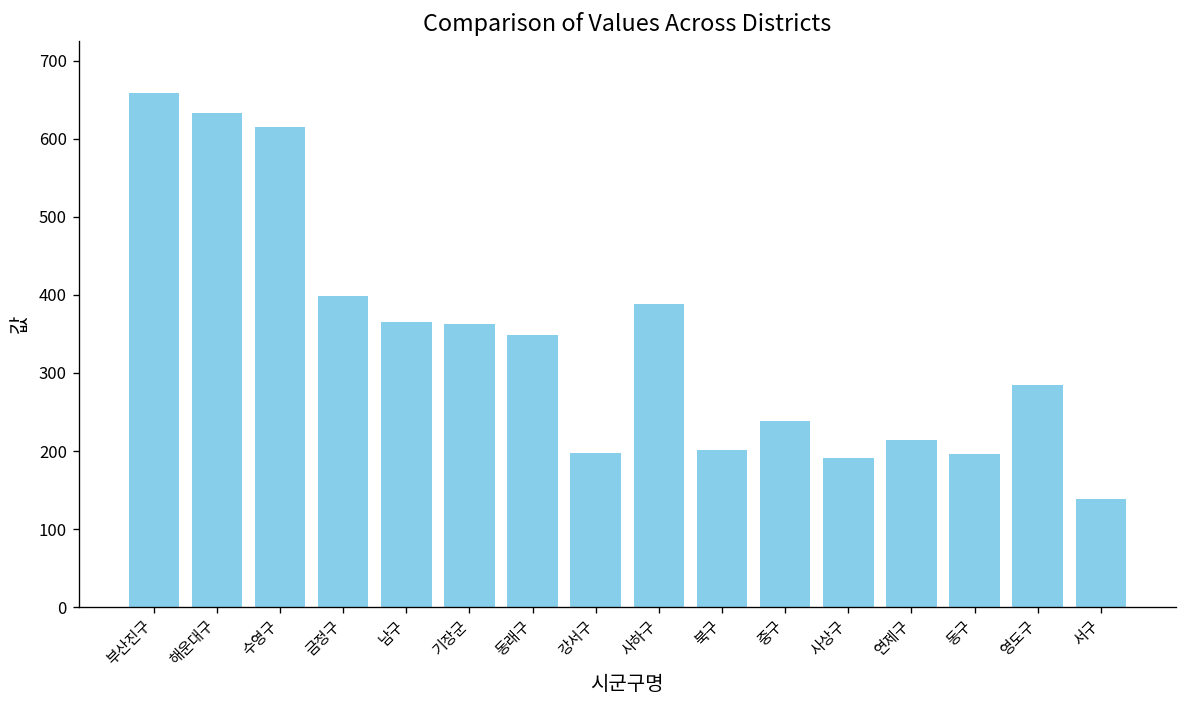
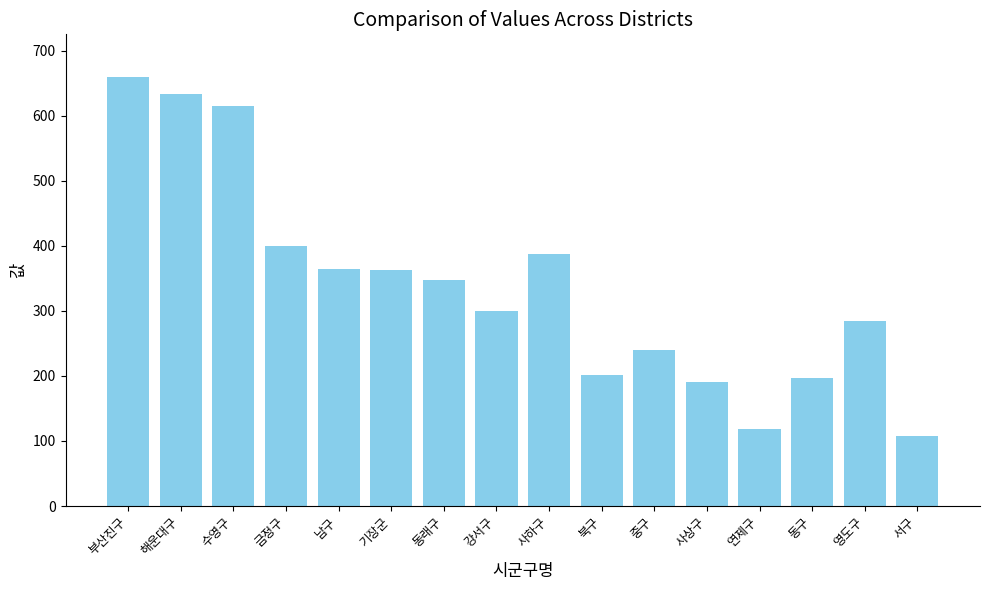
  {
    "부산진구": 660,
    "해운대구": 630,
    "수영구": 620,
    "금정구": 400,
    "남구": 370,
    "기장군": 360,
    "동래구": 350,
-   "강서구": 200,
+   "강서구": 300,
    "사하구": 390,
    "북구": 200,
    "중구": 240,
    "사상구": 190,
-   "연제구": 210,
+   "연제구": 120,
    "동구": 200,
    "영도구": 290,
-   "서구": 140
+   "서구": 110
  }
